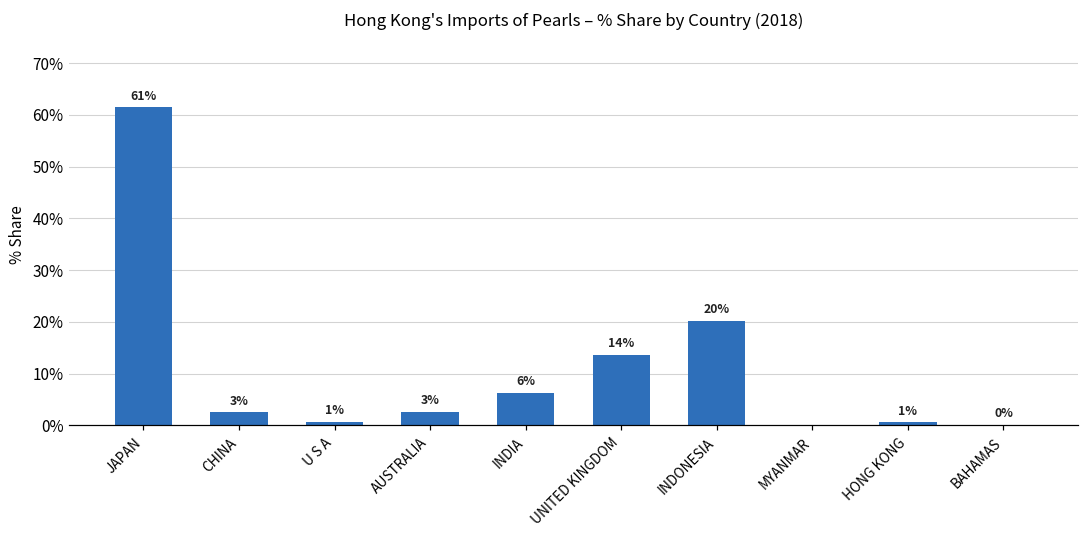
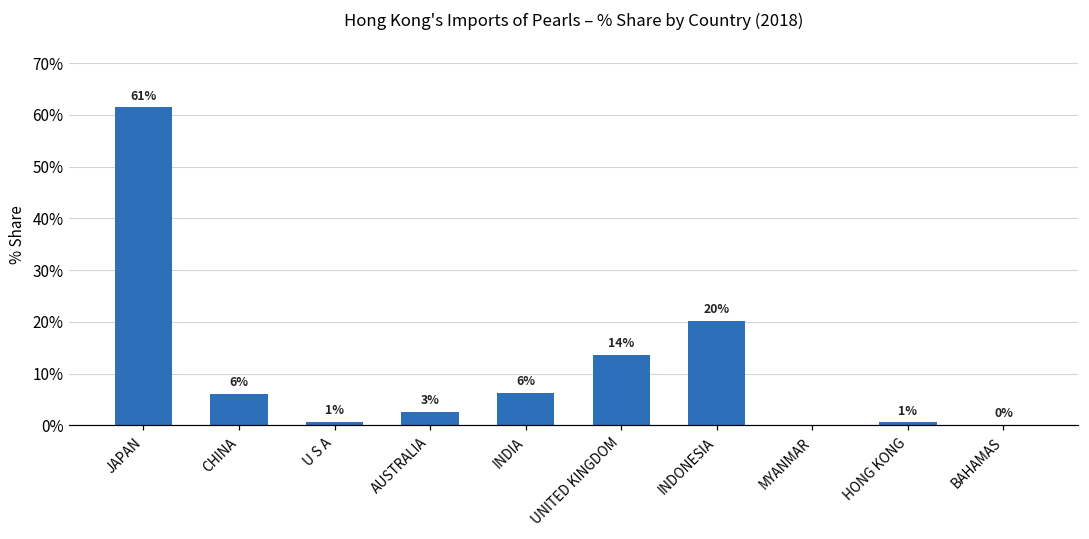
  {
    "JAPAN": "61%",
-   "CHINA": "3%",
+   "CHINA": "6%",
    "U S A": "1%",
    "AUSTRALIA": "3%",
    "INDIA": "6%",
    "UNITED KINGDOM": "14%",
    "INDONESIA": "20%",
    "HONG KONG": "1%",
    "BAHAMAS": "0%"
  }
